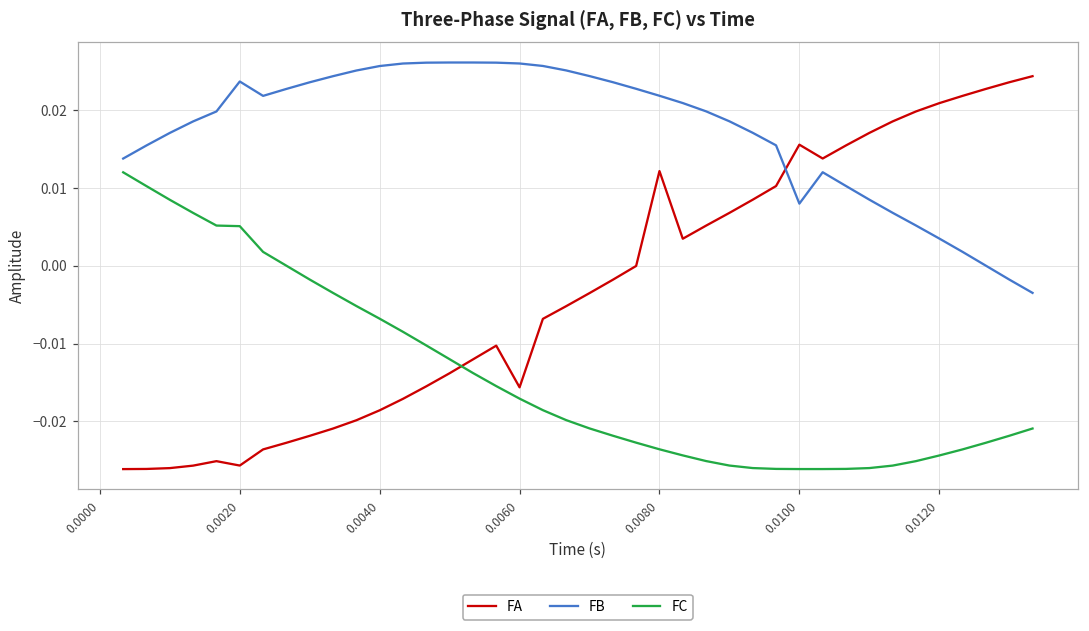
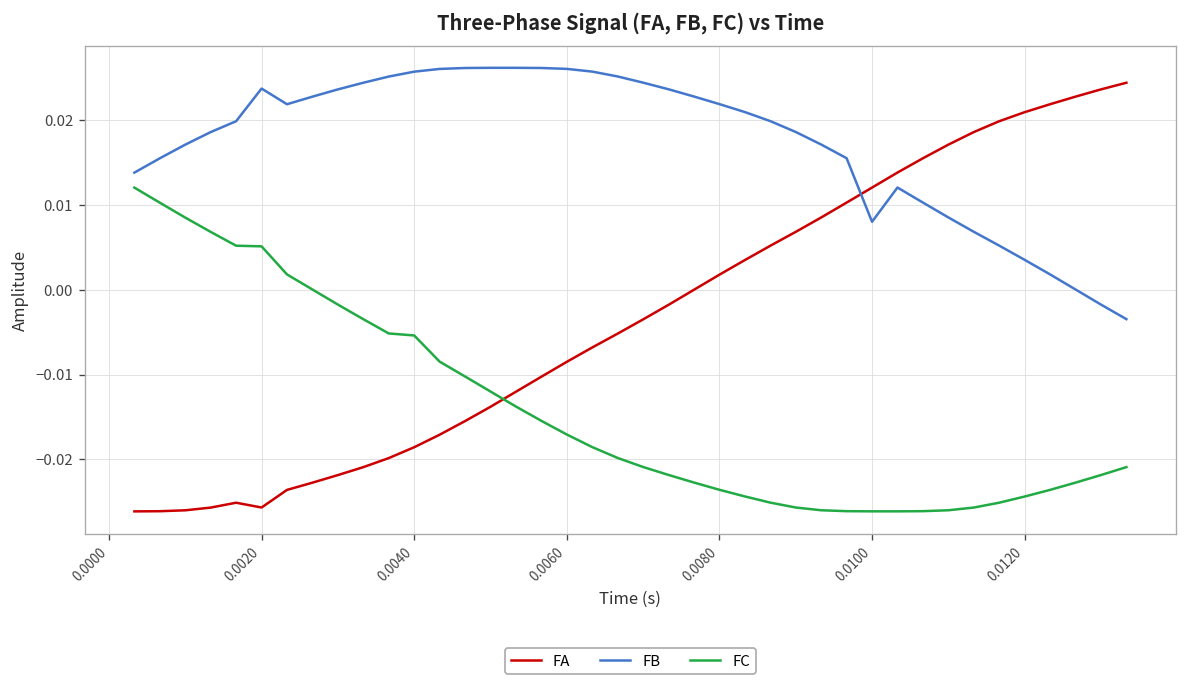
  {
    "FA": {
      "0.0020": -0.026,
      "0.0040": -0.019,
-     "0.0060": -0.016,
-     "0.0080": 0.012,
-     "0.0100": 0.016,
+     "0.0060": -0.009,
+     "0.0080": 0.002,
+     "0.0100": 0.012,
      "0.0120": 0.021
    },
    "FB": {
      "0.0020": 0.024,
      "0.0040": 0.026,
      "0.0060": 0.026,
      "0.0080": 0.022,
      "0.0100": 0.008,
      "0.0120": 0.004
    },
    "FC": {
      "0.0020": 0.005,
-     "0.0040": -0.007,
+     "0.0040": -0.005,
      "0.0060": -0.017,
      "0.0080": -0.024,
      "0.0100": -0.026,
      "0.0120": -0.024
    }
  }
